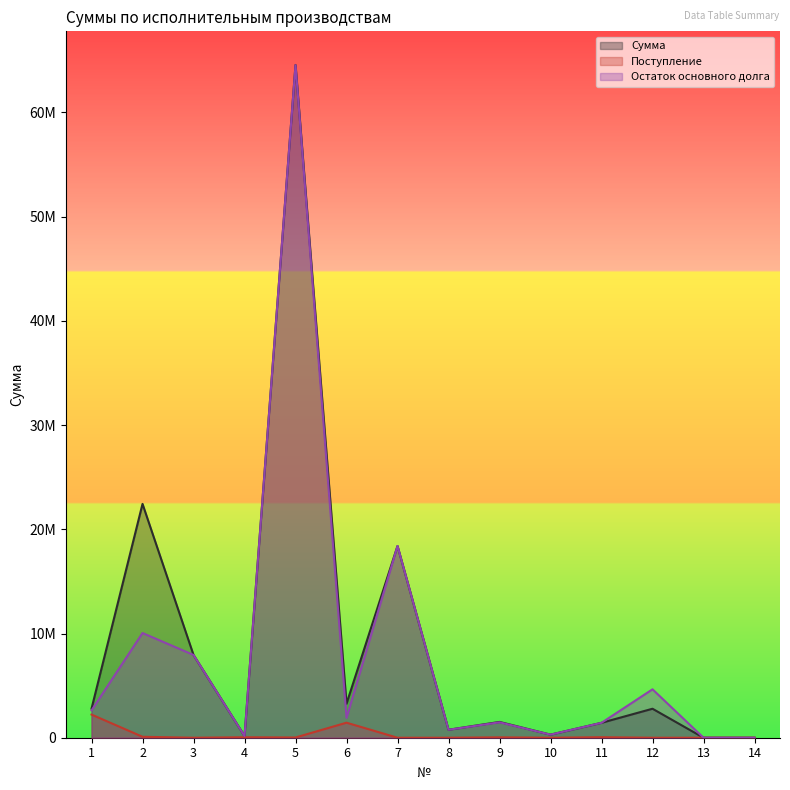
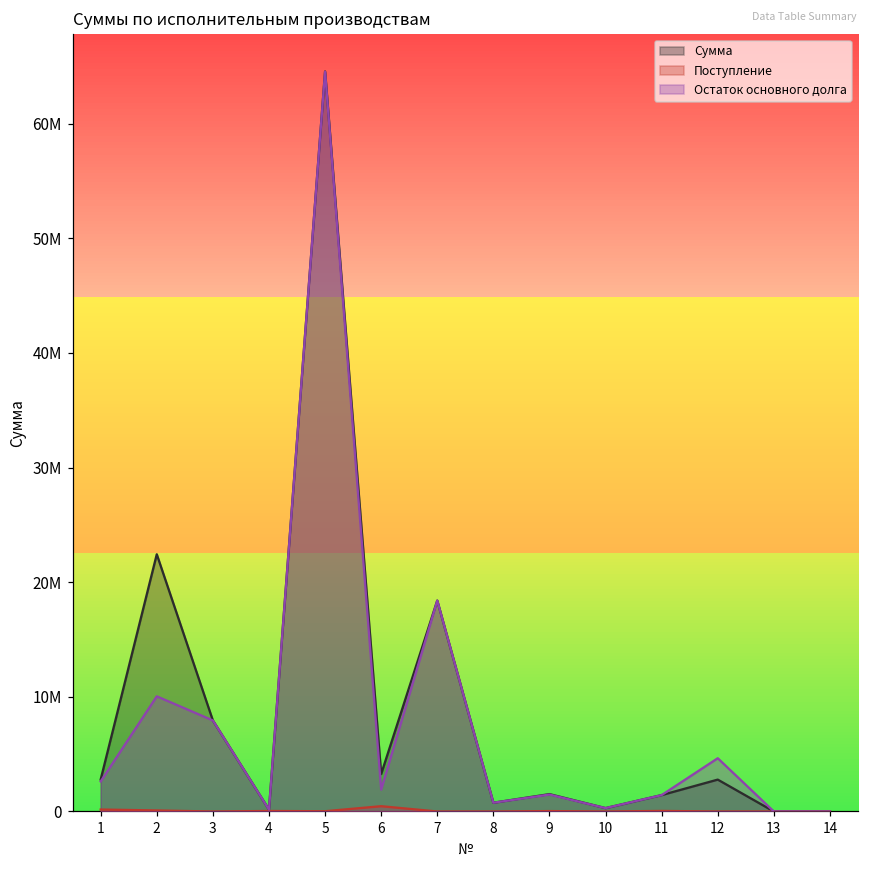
  {
    "Сумма": {
      "2": 22400000,
      "6": 3300000,
      "12": 2800000
    },
    "Поступление": {
-     "1": 2200000,
+     "1": 200000,
      "2": 100000,
      "3": 0,
      "5": 0,
-     "6": 1400000,
+     "6": 500000,
      "7": 0,
      "8": 0,
      "9": 0,
      "10": 0,
      "11": 0,
      "12": 0
    },
    "Остаток основного долга": {
      "2": 10000000,
      "6": 1900000,
      "12": 4600000
    }
  }
